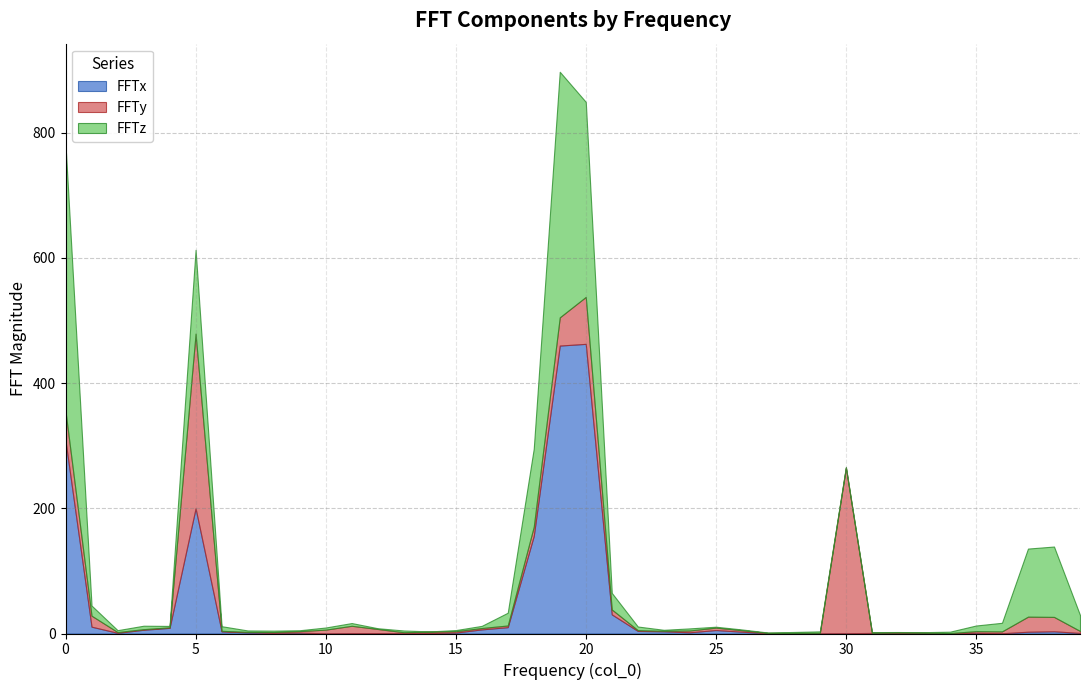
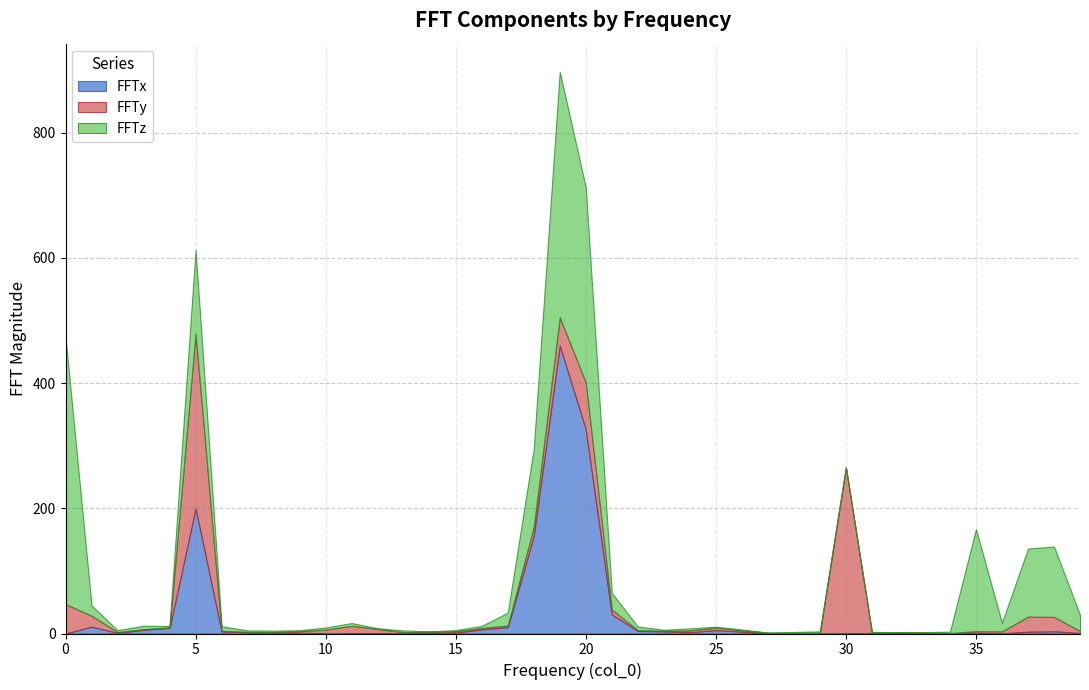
  {
    "FFTx": {
-     "0": 310,
+     "0": 0,
      "5": 200,
-     "20": 460
+     "20": 330
    },
    "FFTy": {
      "0": 50,
      "5": 280,
      "20": 80
    },
    "FFTz": {
      "0": 430,
      "5": 130,
      "20": 310,
-     "35": 10
+     "35": 160
    }
  }
